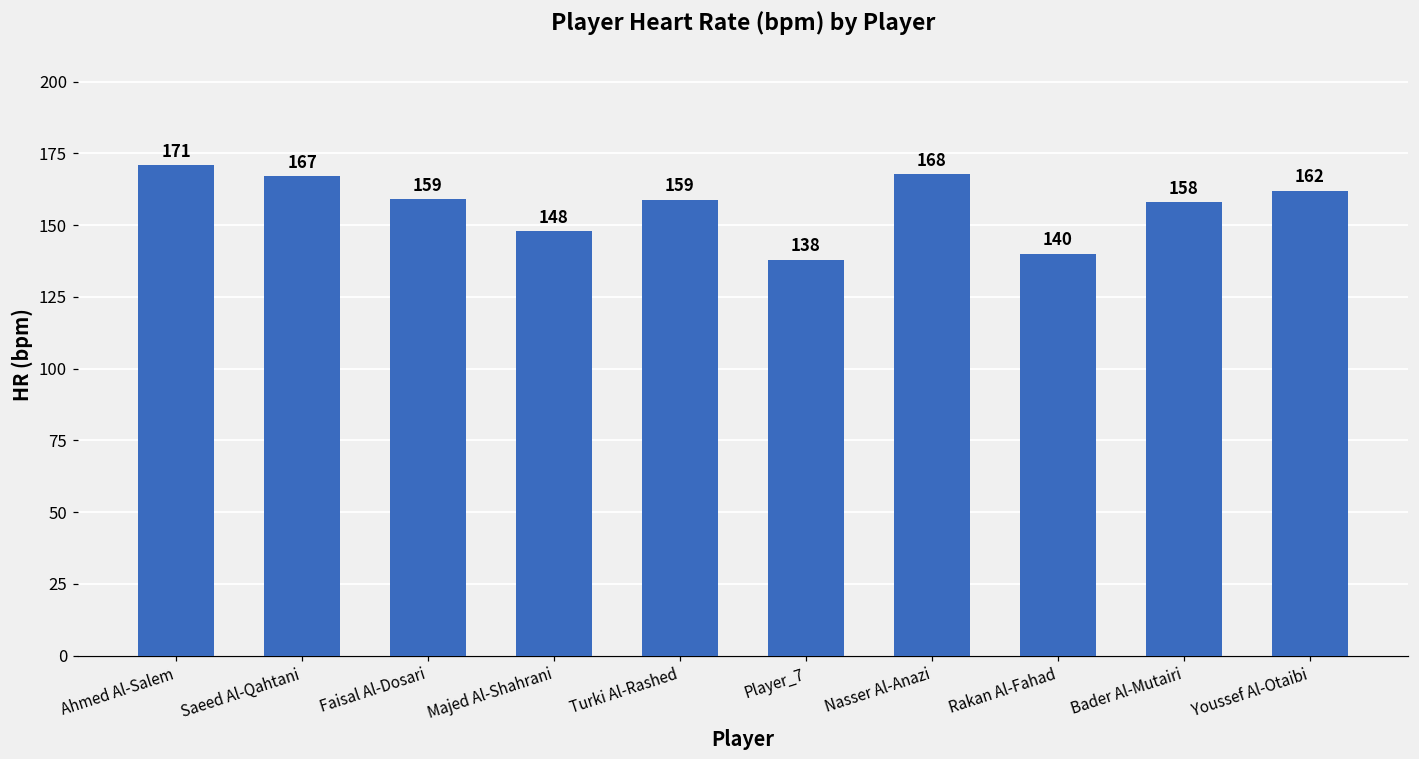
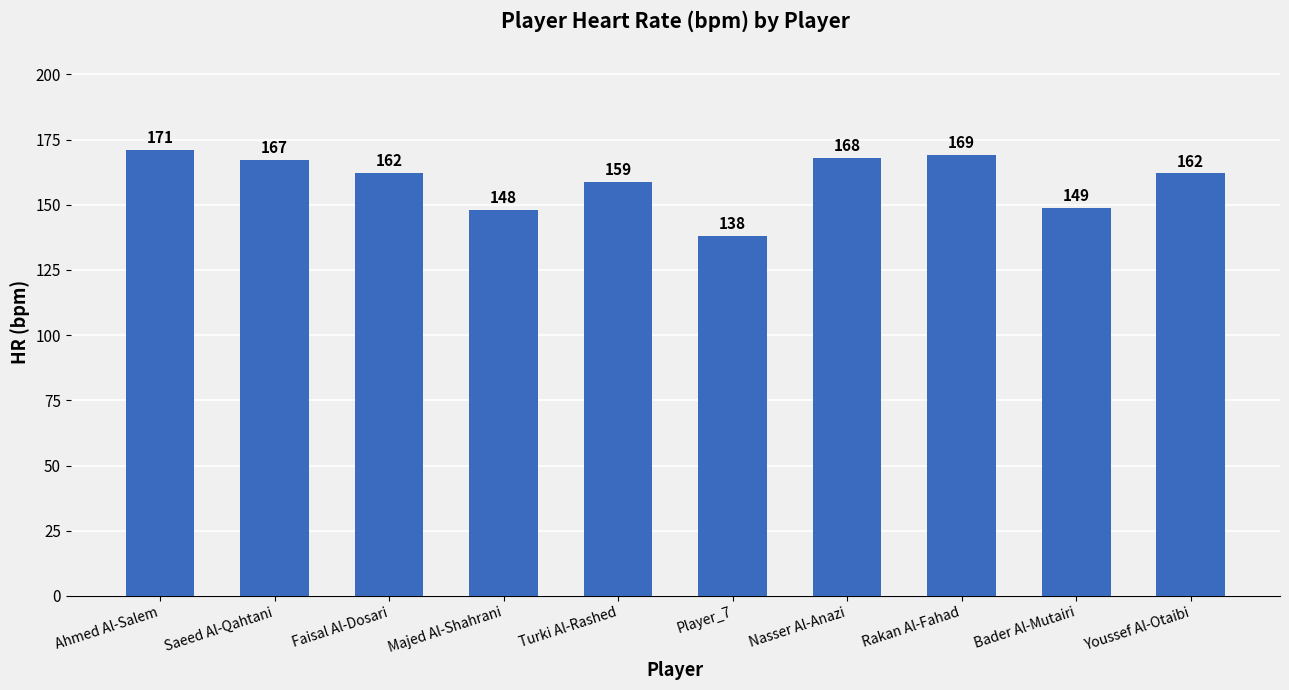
  {
    "Ahmed Al-Salem": 171,
    "Saeed Al-Qahtani": 167,
-   "Faisal Al-Dosari": 159,
+   "Faisal Al-Dosari": 162,
    "Majed Al-Shahrani": 148,
    "Turki Al-Rashed": 159,
    "Player_7": 138,
    "Nasser Al-Anazi": 168,
-   "Rakan Al-Fahad": 140,
-   "Bader Al-Mutairi": 158,
+   "Rakan Al-Fahad": 169,
+   "Bader Al-Mutairi": 149,
    "Youssef Al-Otaibi": 162
  }
